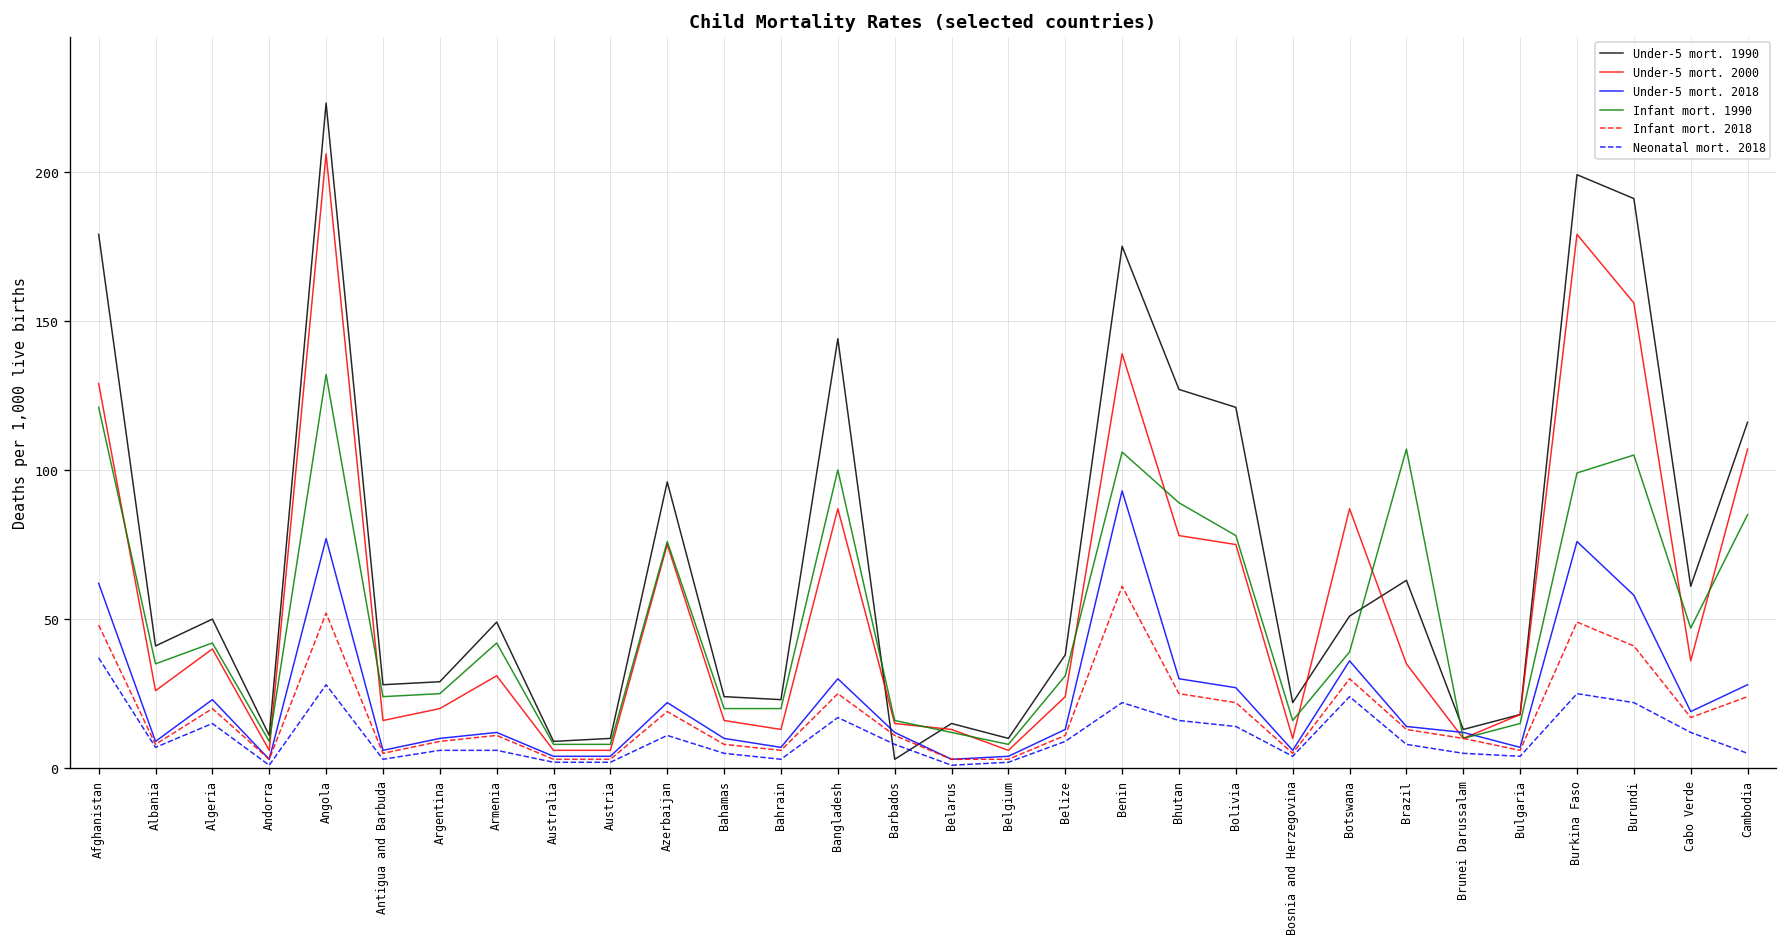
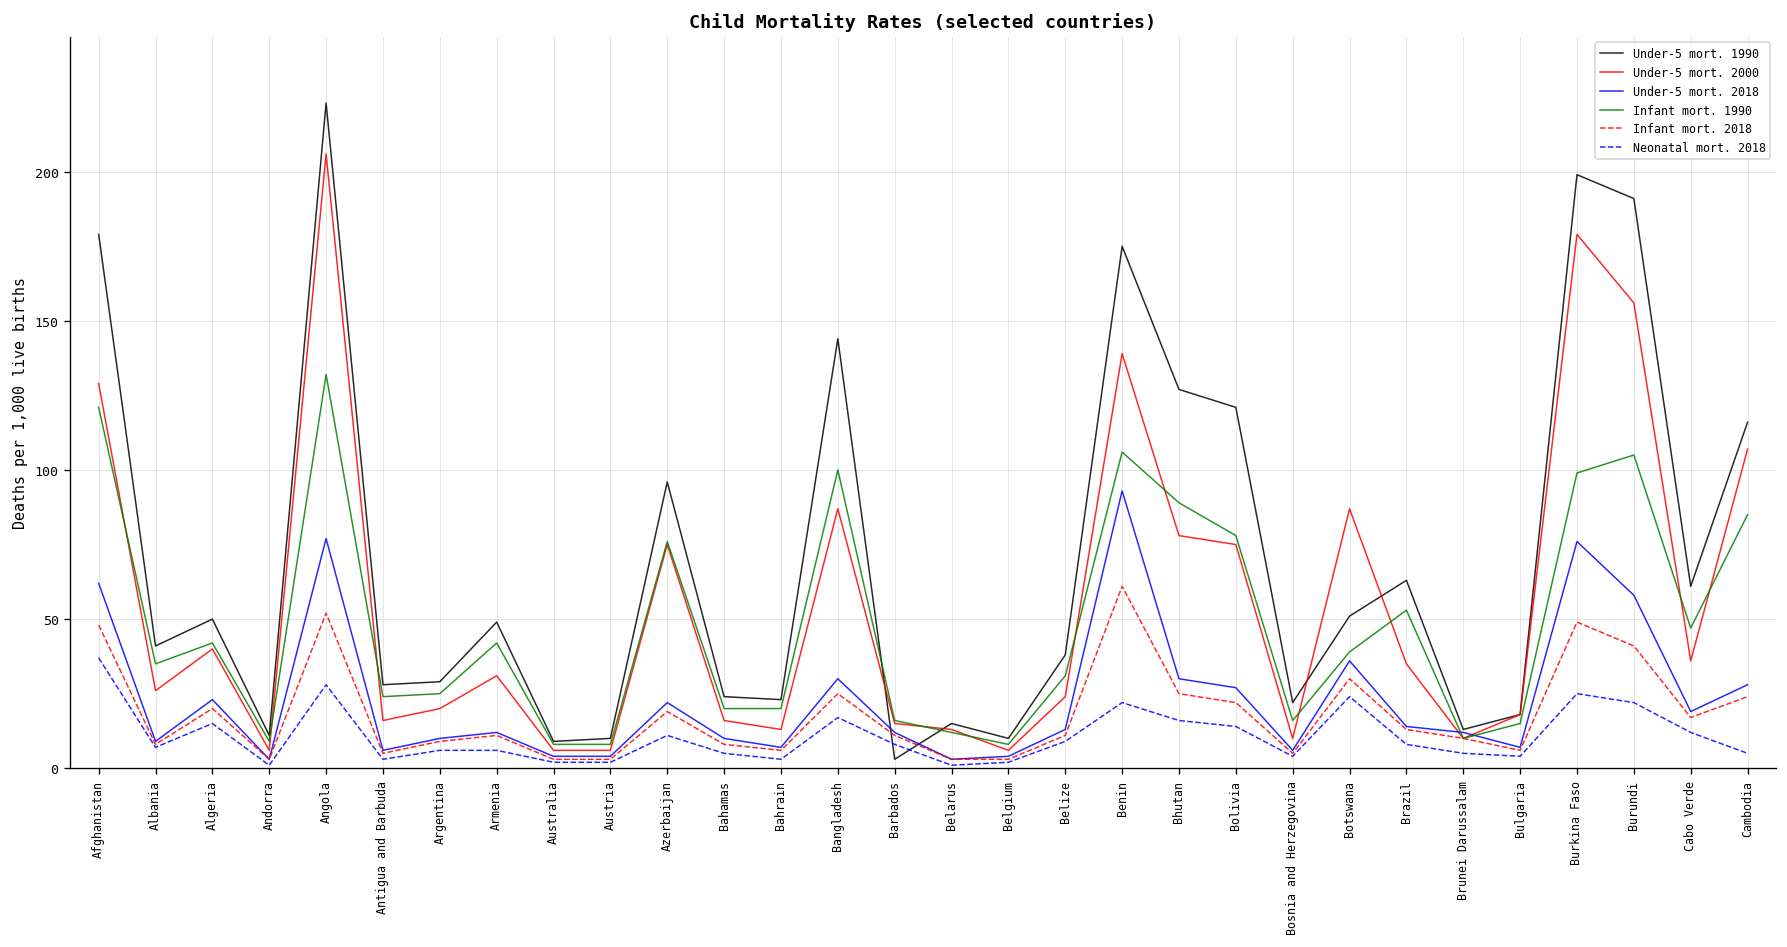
  {
    "Under-5 mort. 1990": {
      "Afghanistan": 179,
      "Albania": 41,
      "Algeria": 50,
      "Andorra": 11,
      "Angola": 223,
      "Antigua and Barbuda": 28,
      "Argentina": 29,
      "Armenia": 49,
      "Austria": 10,
      "Azerbaijan": 96,
      "Bahamas": 24,
      "Bahrain": 23,
      "Bangladesh": 144,
      "Barbados": 3,
      "Belarus": 15,
      "Belgium": 10,
      "Belize": 38,
      "Benin": 175,
      "Bhutan": 127,
      "Bolivia": 121,
      "Bosnia and Herzegovina": 22,
      "Botswana": 51,
      "Brazil": 63,
      "Burkina Faso": 199,
      "Burundi": 191,
      "Cabo Verde": 61,
      "Cambodia": 116
    },
    "Infant mort. 1990": {
      "Afghanistan": 121,
      "Albania": 35,
      "Algeria": 42,
      "Andorra": 9,
      "Angola": 132,
      "Antigua and Barbuda": 24,
      "Argentina": 25,
      "Armenia": 42,
      "Austria": 8,
      "Bahamas": 20,
      "Bahrain": 20,
      "Bangladesh": 100,
      "Belgium": 8,
      "Belize": 31,
      "Benin": 106,
      "Bhutan": 89,
      "Bolivia": 78,
      "Bosnia and Herzegovina": 16,
      "Botswana": 39,
-     "Brazil": 107,
+     "Brazil": 53,
      "Bulgaria": 15,
      "Burkina Faso": 99,
      "Burundi": 105,
      "Cabo Verde": 47,
      "Cambodia": 85
    }
  }
